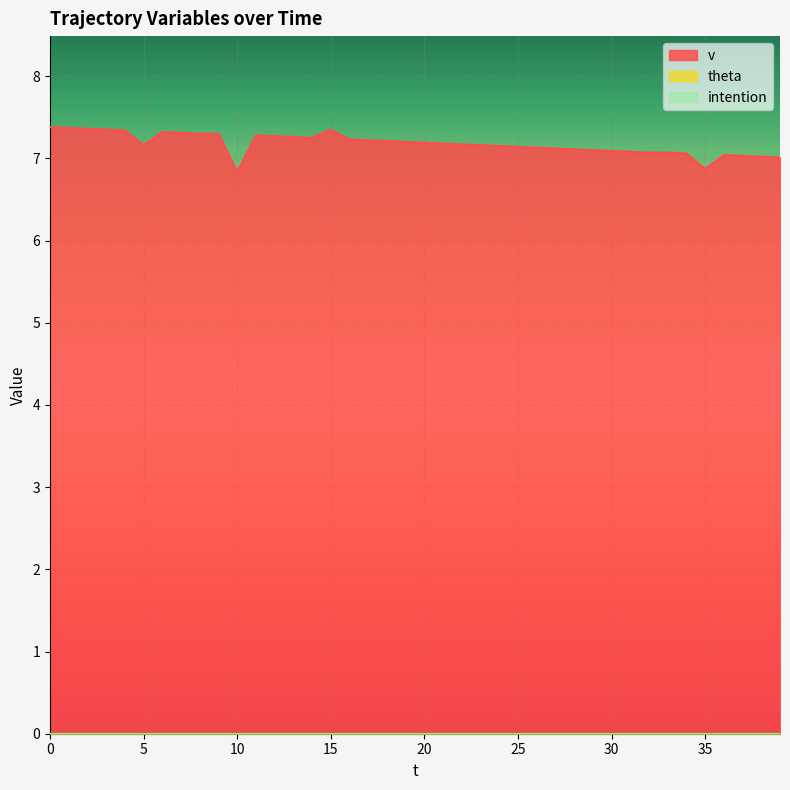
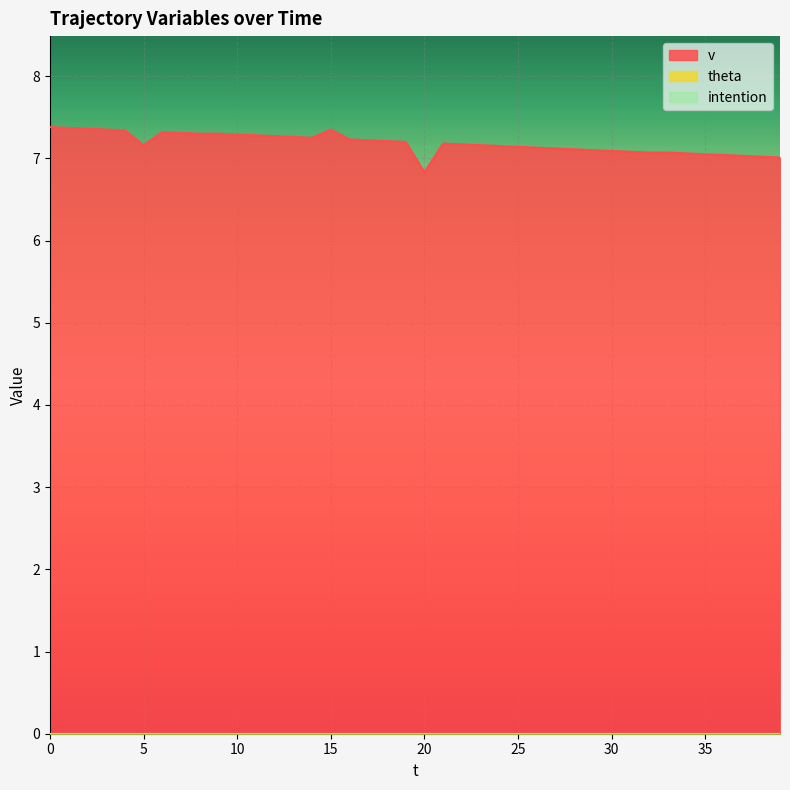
  {
    "v": {
      "0": 7.4,
      "5": 7.2,
-     "10": 6.8,
+     "10": 7.3,
      "15": 7.4,
-     "20": 7.2,
+     "20": 6.8,
      "25": 7.1,
      "30": 7.1,
-     "35": 6.9
+     "35": 7.1
    },
    "intention": {
      "0": 0.0,
      "5": 0.0,
      "10": 0.0,
      "15": 0.0,
      "20": 0.0,
      "25": 0.0,
      "30": 0.0,
      "35": 0.0
    }
  }
